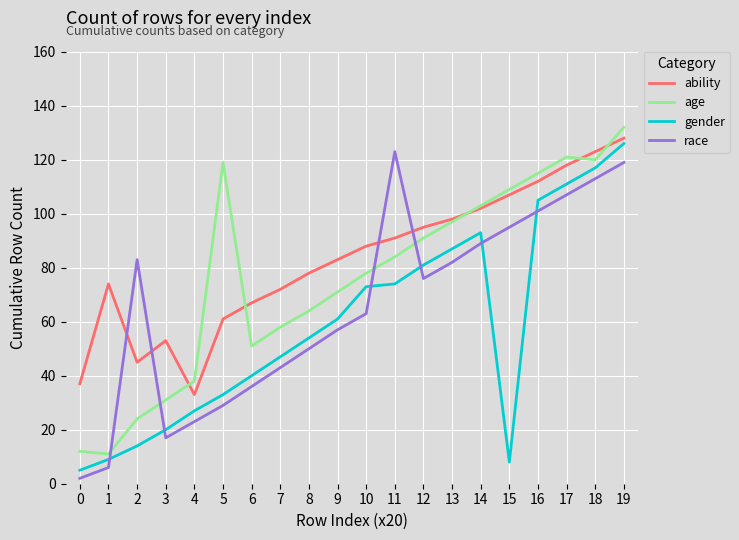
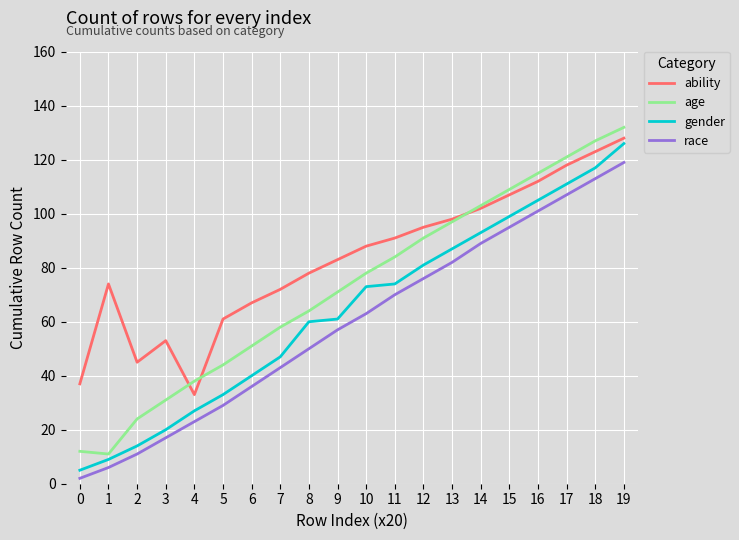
  {
    "ability": {
      "0": 37,
      "1": 74,
      "2": 45,
      "3": 53,
      "4": 33,
      "5": 61,
      "6": 67,
      "7": 72,
      "8": 78,
      "9": 83,
      "10": 88,
      "11": 91,
      "12": 95,
      "13": 98,
      "14": 102,
      "15": 107,
      "16": 112,
      "17": 118,
      "18": 123,
      "19": 128
    },
    "age": {
      "0": 12,
      "1": 11,
      "2": 24,
      "3": 31,
      "4": 38,
-     "5": 119,
+     "5": 44,
      "6": 51,
      "7": 58,
      "8": 64,
      "9": 71,
      "10": 78,
      "11": 84,
      "12": 91,
      "13": 97,
      "14": 103,
      "15": 109,
      "16": 115,
      "17": 121,
-     "18": 120,
+     "18": 127,
      "19": 132
    },
    "gender": {
      "0": 5,
      "1": 9,
      "2": 14,
      "3": 20,
      "4": 27,
      "5": 33,
      "6": 40,
      "7": 47,
-     "8": 54,
+     "8": 60,
      "9": 61,
      "10": 73,
      "11": 74,
      "12": 81,
      "13": 87,
      "14": 93,
-     "15": 8,
+     "15": 99,
      "16": 105,
      "17": 111,
      "18": 117,
      "19": 126
    },
    "race": {
      "0": 2,
      "1": 6,
-     "2": 83,
+     "2": 11,
      "3": 17,
      "4": 23,
      "5": 29,
      "6": 36,
      "7": 43,
      "8": 50,
      "9": 57,
      "10": 63,
-     "11": 123,
+     "11": 70,
      "12": 76,
      "13": 82,
      "14": 89,
      "15": 95,
      "16": 101,
      "17": 107,
      "18": 113,
      "19": 119
    }
  }
